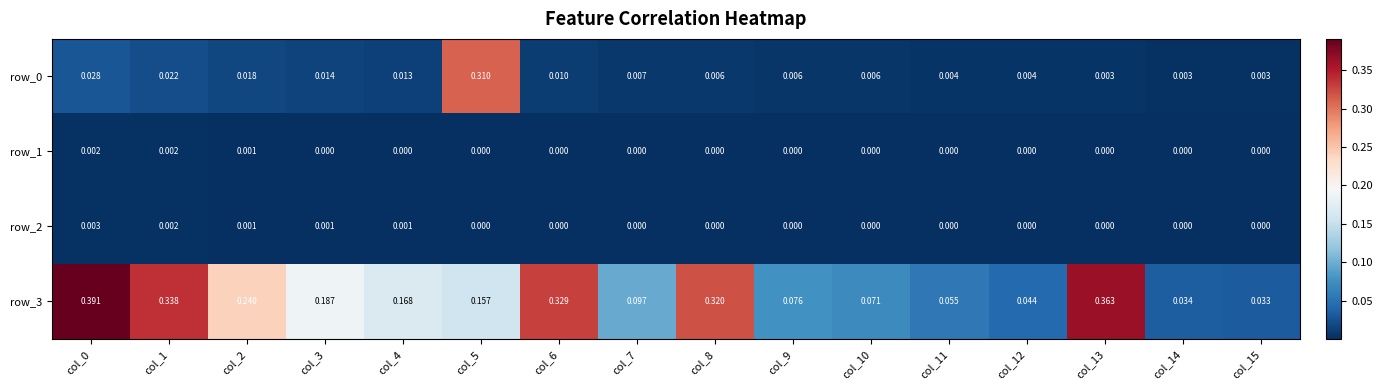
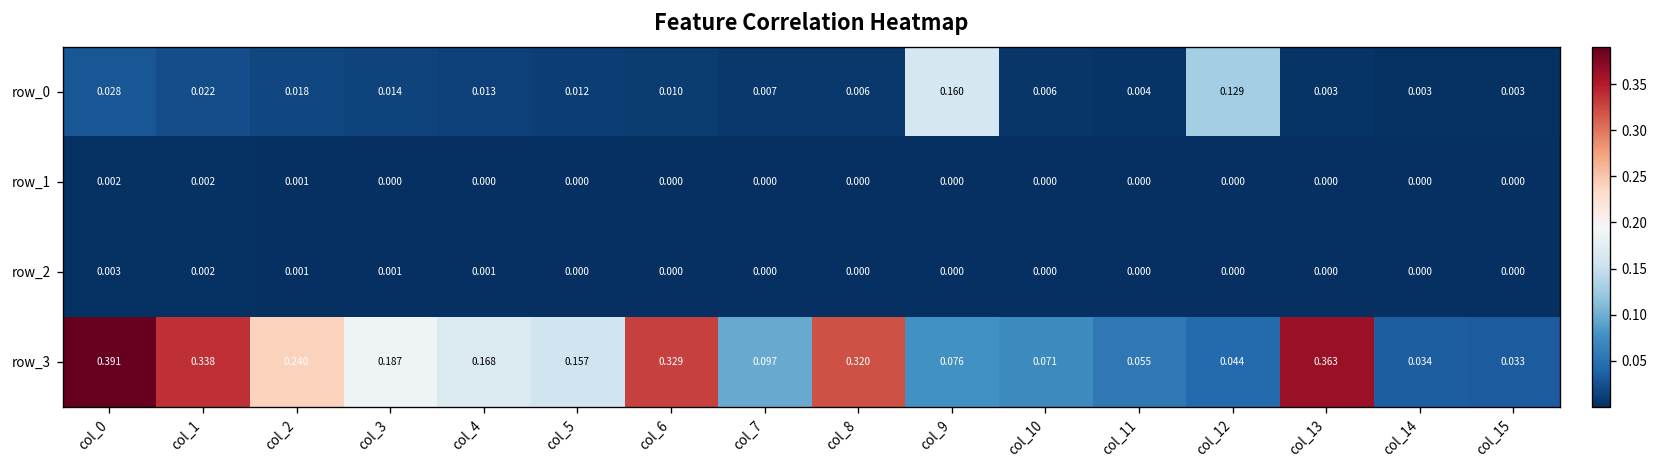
  {
    "row_0": {
      "col_0": 0.028,
      "col_1": 0.022,
      "col_2": 0.018,
      "col_3": 0.014,
      "col_4": 0.013,
-     "col_5": 0.310,
+     "col_5": 0.012,
      "col_6": 0.010,
      "col_7": 0.007,
      "col_8": 0.006,
-     "col_9": 0.006,
+     "col_9": 0.160,
      "col_10": 0.006,
      "col_11": 0.004,
-     "col_12": 0.004,
+     "col_12": 0.129,
      "col_13": 0.003,
      "col_14": 0.003,
      "col_15": 0.003
    },
    "row_1": {
      "col_0": 0.002,
      "col_1": 0.002,
      "col_2": 0.001,
      "col_3": 0.000,
      "col_4": 0.000,
      "col_5": 0.000,
      "col_6": 0.000,
      "col_7": 0.000,
      "col_8": 0.000,
      "col_9": 0.000,
      "col_10": 0.000,
      "col_11": 0.000,
      "col_12": 0.000,
      "col_13": 0.000,
      "col_14": 0.000,
      "col_15": 0.000
    },
    "row_2": {
      "col_0": 0.003,
      "col_1": 0.002,
      "col_2": 0.001,
      "col_3": 0.001,
      "col_4": 0.001,
      "col_5": 0.000,
      "col_6": 0.000,
      "col_7": 0.000,
      "col_8": 0.000,
      "col_9": 0.000,
      "col_10": 0.000,
      "col_11": 0.000,
      "col_12": 0.000,
      "col_13": 0.000,
      "col_14": 0.000,
      "col_15": 0.000
    },
    "row_3": {
      "col_0": 0.391,
      "col_1": 0.338,
      "col_2": 0.240,
      "col_3": 0.187,
      "col_4": 0.168,
      "col_5": 0.157,
      "col_6": 0.329,
      "col_7": 0.097,
      "col_8": 0.320,
      "col_9": 0.076,
      "col_10": 0.071,
      "col_11": 0.055,
      "col_12": 0.044,
      "col_13": 0.363,
      "col_14": 0.034,
      "col_15": 0.033
    }
  }
